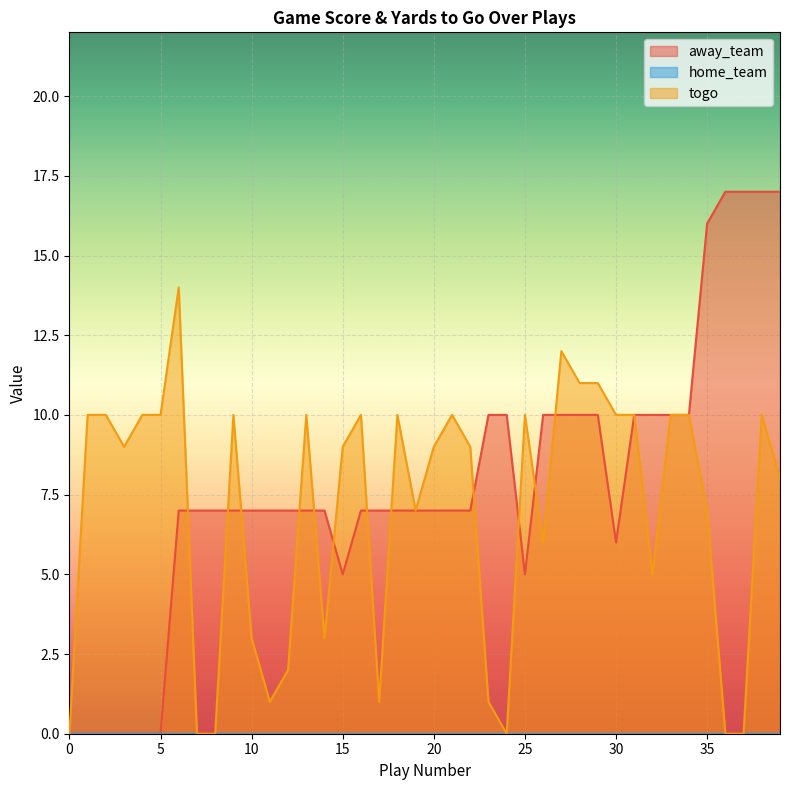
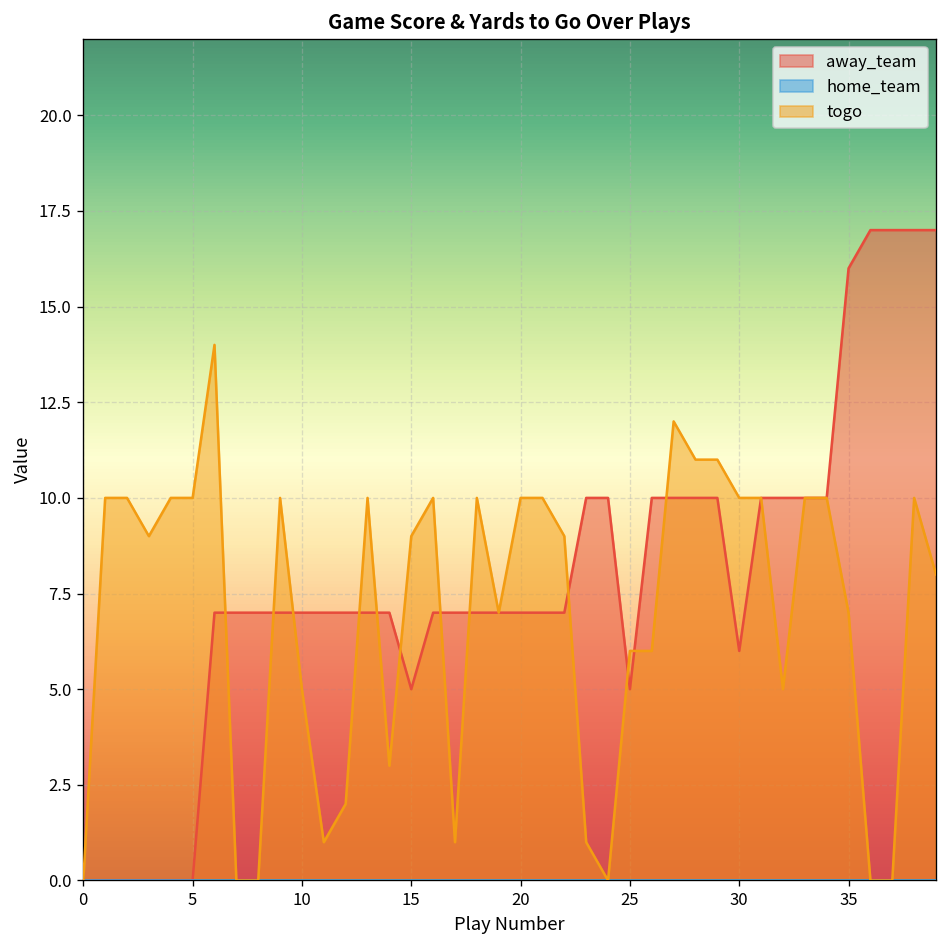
  {
    "away_team": {
      "10": 7,
      "15": 5,
      "20": 7,
      "25": 5,
      "30": 6,
      "35": 16
    },
    "home_team": {
      "10": 0,
      "15": 0,
      "20": 0,
      "25": 0,
      "30": 0,
      "35": 0
    },
    "togo": {
      "5": 10,
-     "10": 3,
+     "10": 5,
      "15": 9,
-     "20": 9,
-     "25": 10,
+     "20": 10,
+     "25": 6,
      "30": 10,
      "35": 7
    }
  }
